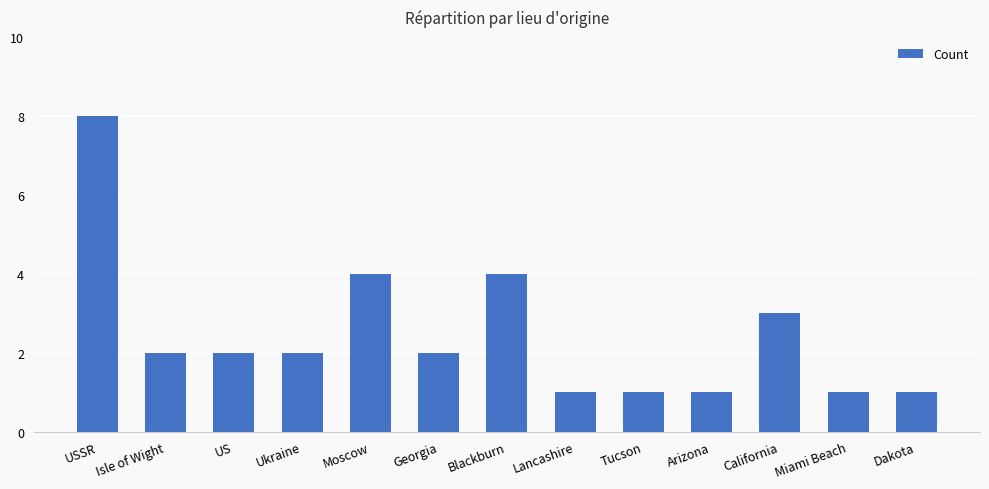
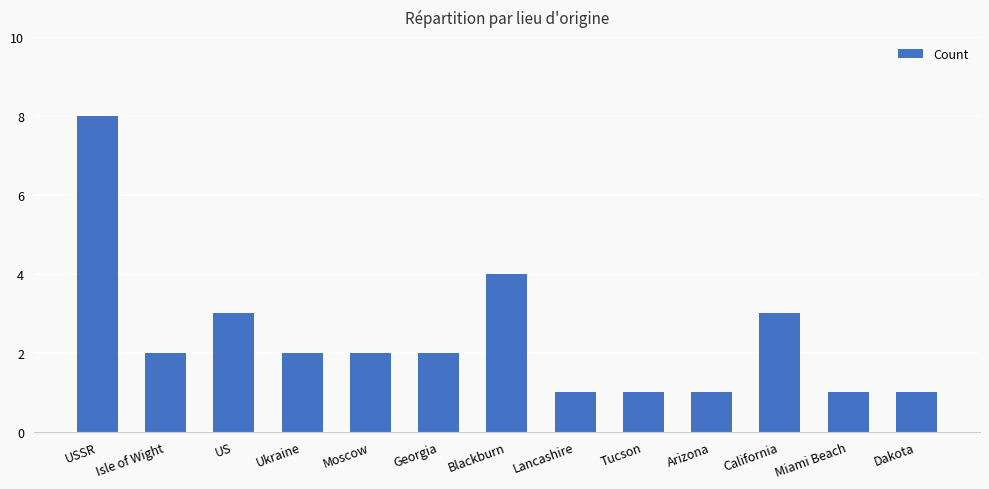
  {
    "USSR": 8,
    "Isle of Wight": 2,
-   "US": 2,
+   "US": 3,
    "Ukraine": 2,
-   "Moscow": 4,
+   "Moscow": 2,
    "Georgia": 2,
    "Blackburn": 4,
    "Lancashire": 1,
    "Tucson": 1,
    "Arizona": 1,
    "California": 3,
    "Miami Beach": 1,
    "Dakota": 1
  }
